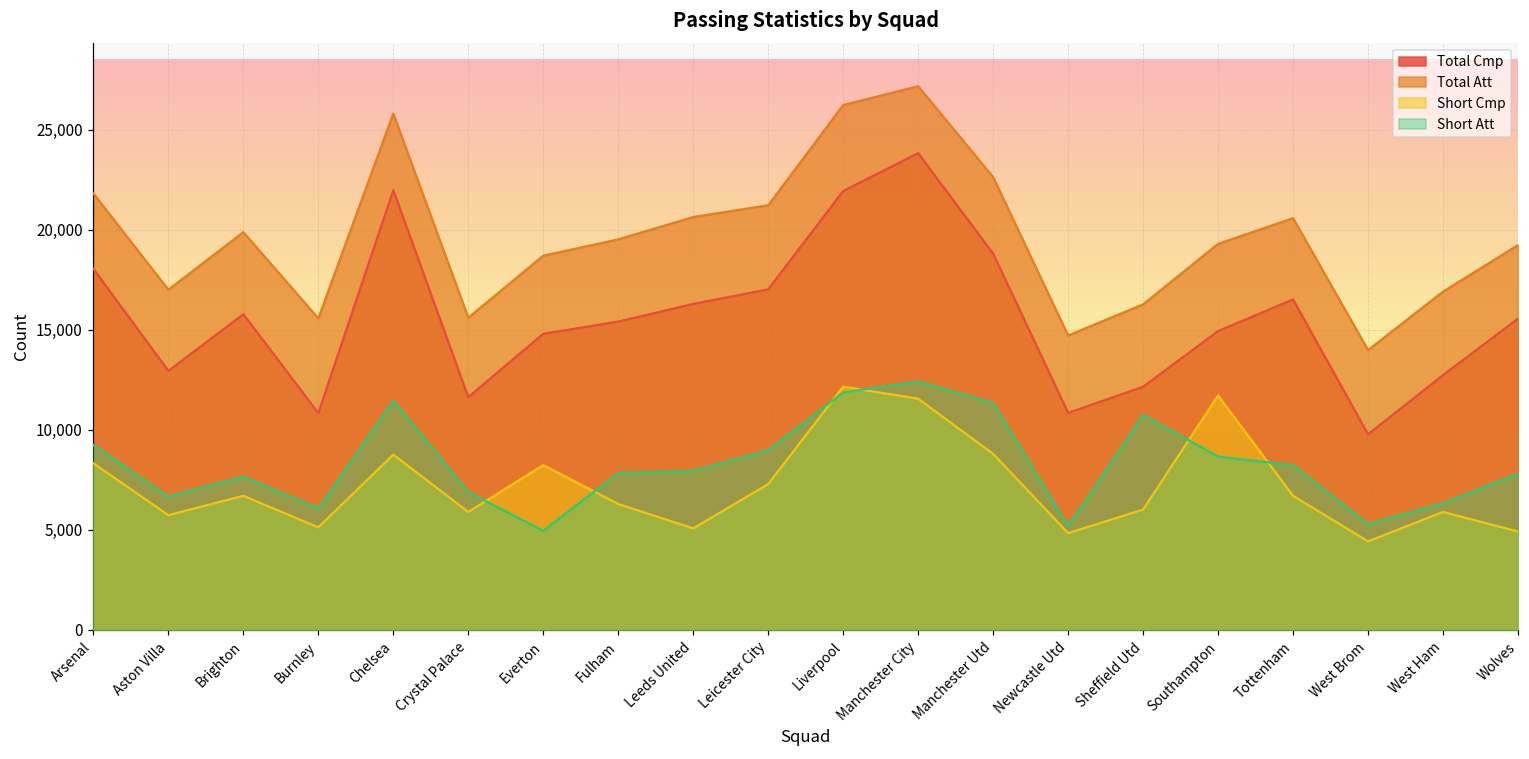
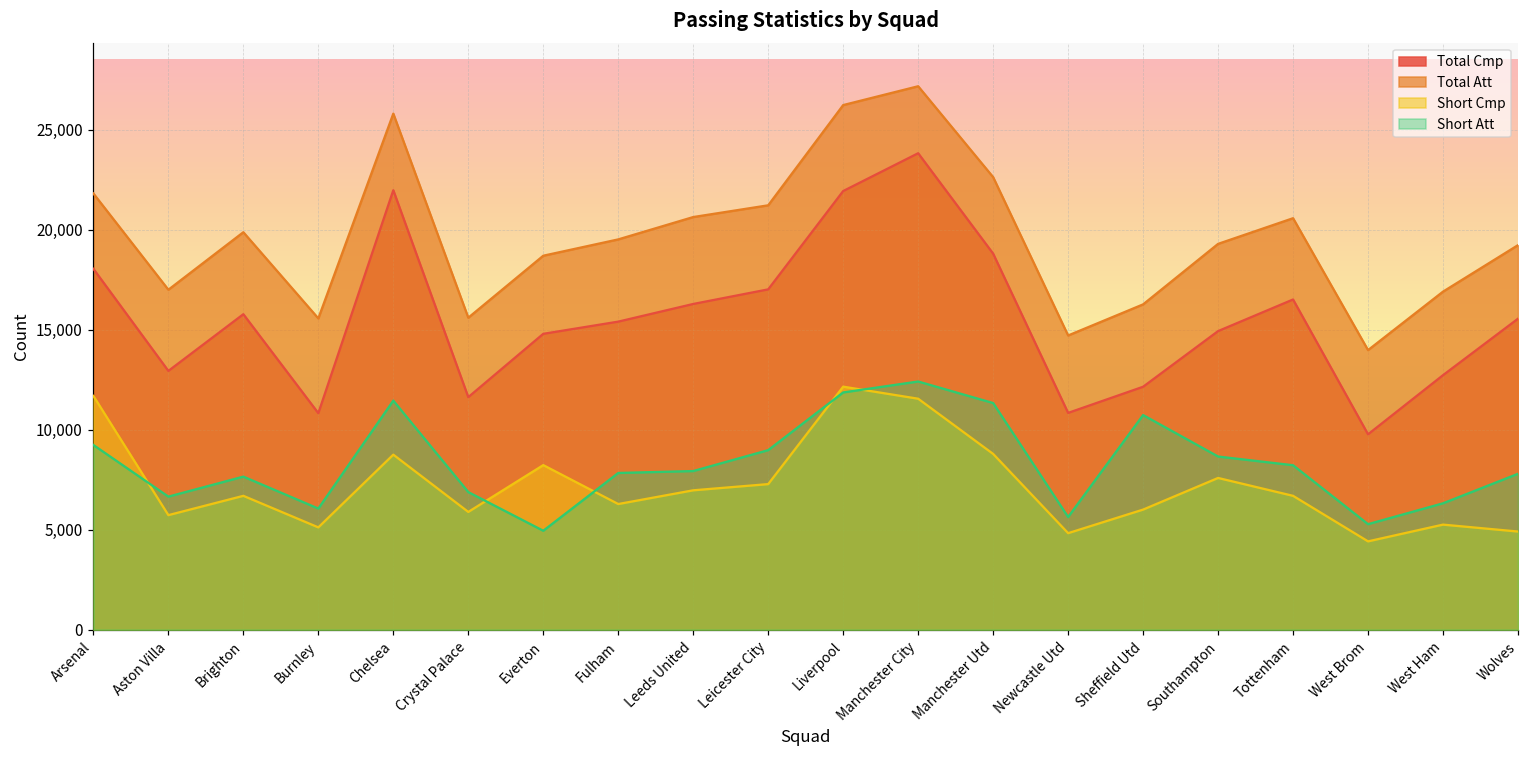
  {
    "Short Cmp": {
-     "Arsenal": "8,300",
+     "Arsenal": "11,700",
      "Aston Villa": "5,700",
      "Brighton": "6,700",
      "Burnley": "5,100",
      "Chelsea": "8,800",
      "Crystal Palace": "5,900",
      "Everton": "8,200",
      "Fulham": "6,300",
-     "Leeds United": "5,100",
+     "Leeds United": "7,000",
      "Leicester City": "7,300",
      "Liverpool": "12,200",
      "Manchester City": "11,500",
      "Manchester Utd": "8,800",
      "Newcastle Utd": "4,800",
      "Sheffield Utd": "6,000",
-     "Southampton": "11,700",
+     "Southampton": "7,600",
      "Tottenham": "6,700",
      "West Brom": "4,400",
-     "West Ham": "5,900",
+     "West Ham": "5,300",
      "Wolves": "4,900"
    },
    "Short Att": {
      "Arsenal": "9,200",
      "Aston Villa": "6,700",
      "Brighton": "7,700",
      "Burnley": "6,100",
      "Chelsea": "11,500",
      "Crystal Palace": "6,900",
      "Everton": "4,900",
      "Fulham": "7,800",
      "Leeds United": "7,900",
      "Leicester City": "9,000",
      "Liverpool": "11,900",
      "Manchester City": "12,400",
      "Manchester Utd": "11,300",
-     "Newcastle Utd": "5,200",
+     "Newcastle Utd": "5,600",
      "Sheffield Utd": "10,700",
      "Southampton": "8,700",
      "Tottenham": "8,200",
      "West Brom": "5,300",
      "West Ham": "6,300",
      "Wolves": "7,800"
    }
  }
